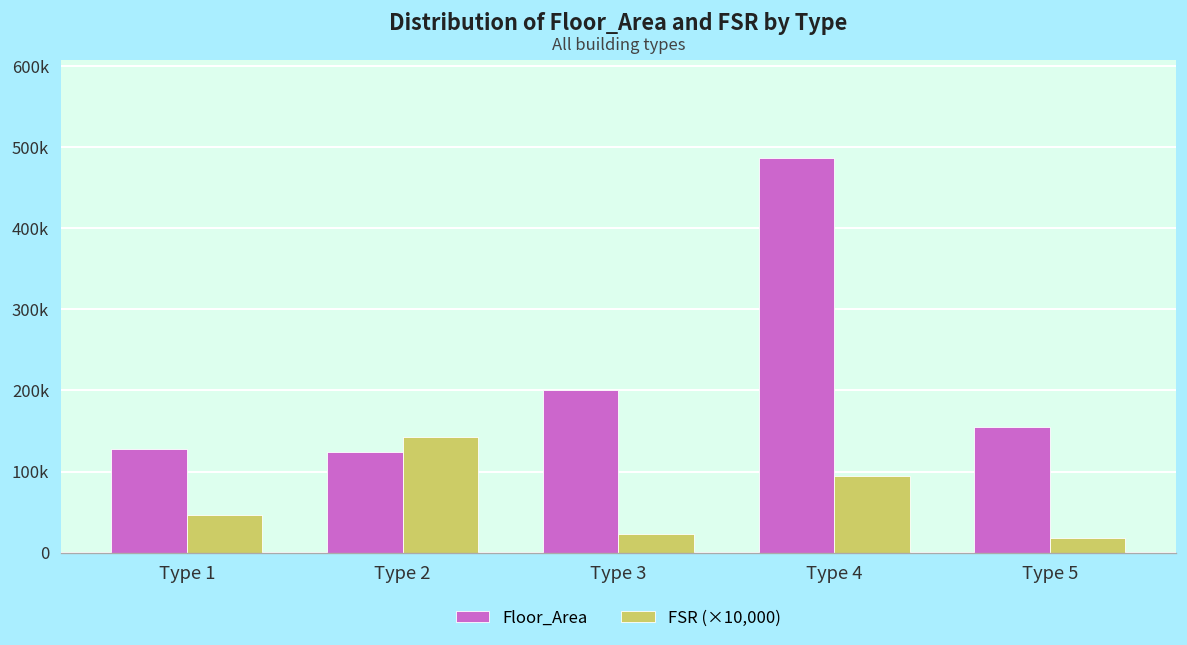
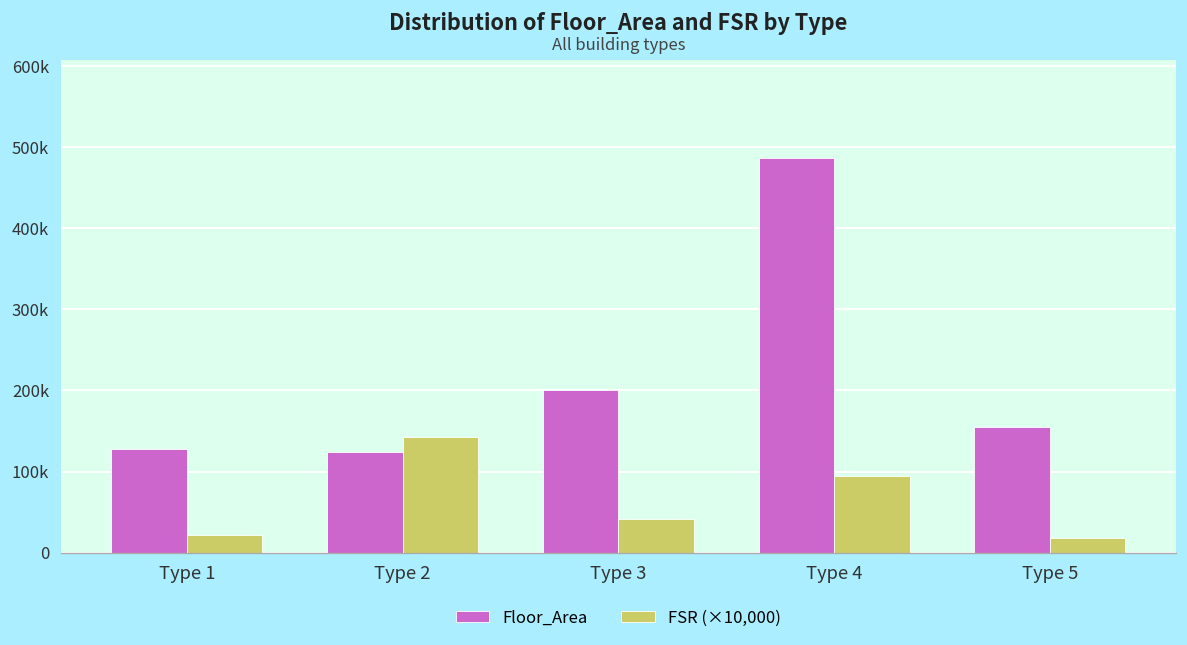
  {
    "Floor_Area": {
      "Type 1": 130000,
      "Type 2": 120000,
      "Type 3": 200000,
      "Type 4": 490000,
      "Type 5": 160000
    },
    "FSR (×10,000)": {
-     "Type 1": 50000,
+     "Type 1": 20000,
      "Type 2": 140000,
-     "Type 3": 20000,
+     "Type 3": 40000,
      "Type 4": 90000,
      "Type 5": 20000
    }
  }
